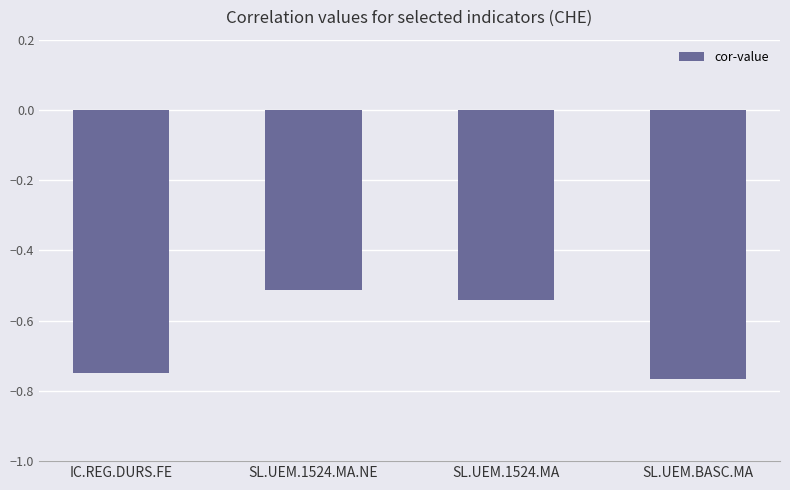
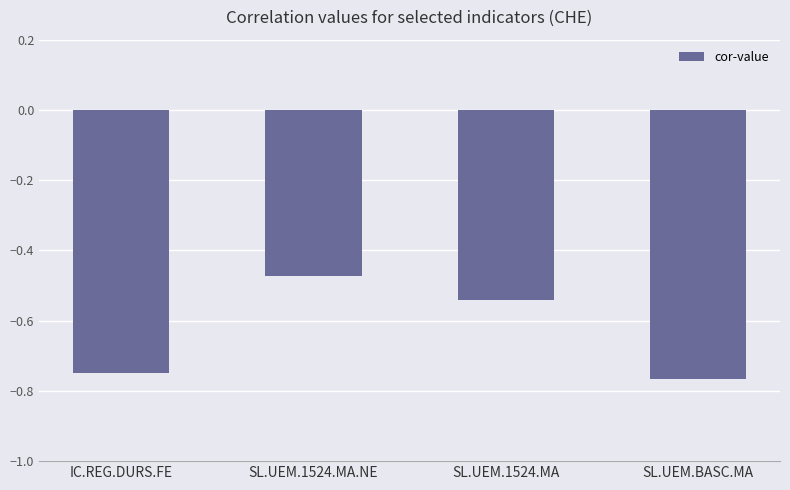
  {
    "IC.REG.DURS.FE": -0.75,
-   "SL.UEM.1524.MA.NE": -0.51,
+   "SL.UEM.1524.MA.NE": -0.47,
    "SL.UEM.1524.MA": -0.54,
    "SL.UEM.BASC.MA": -0.77
  }
